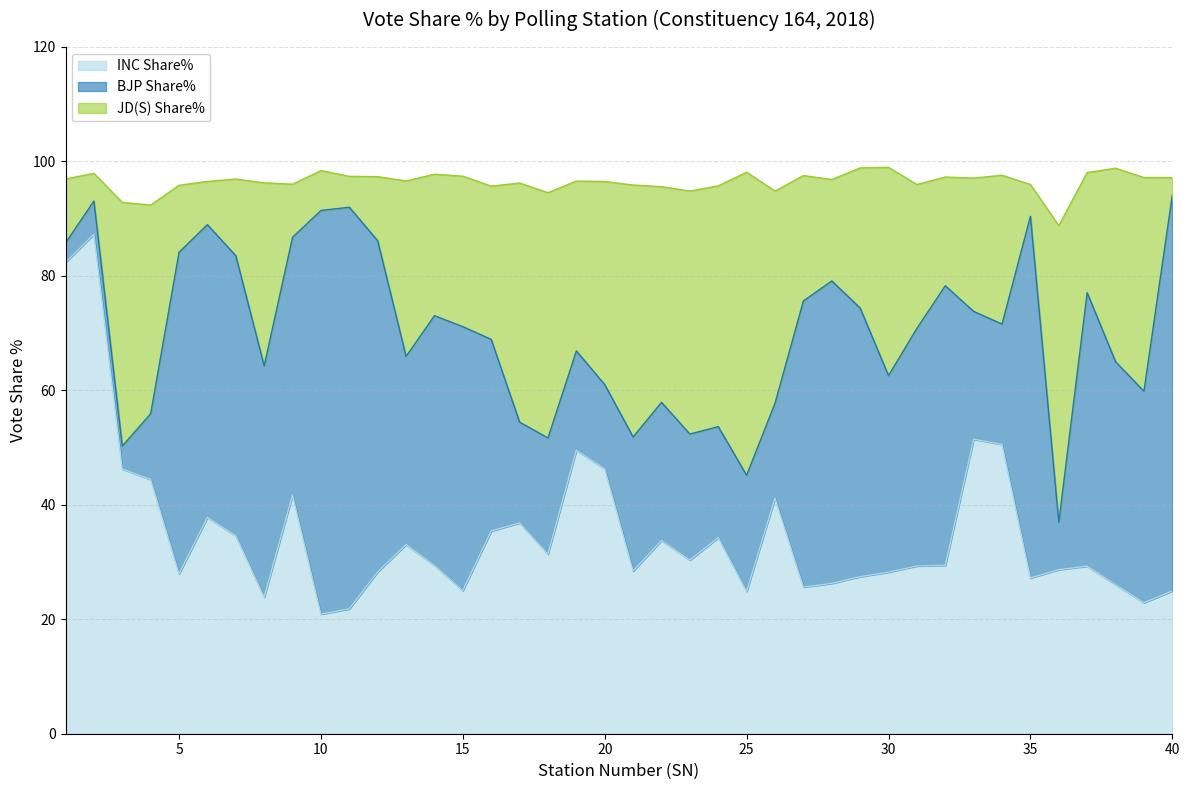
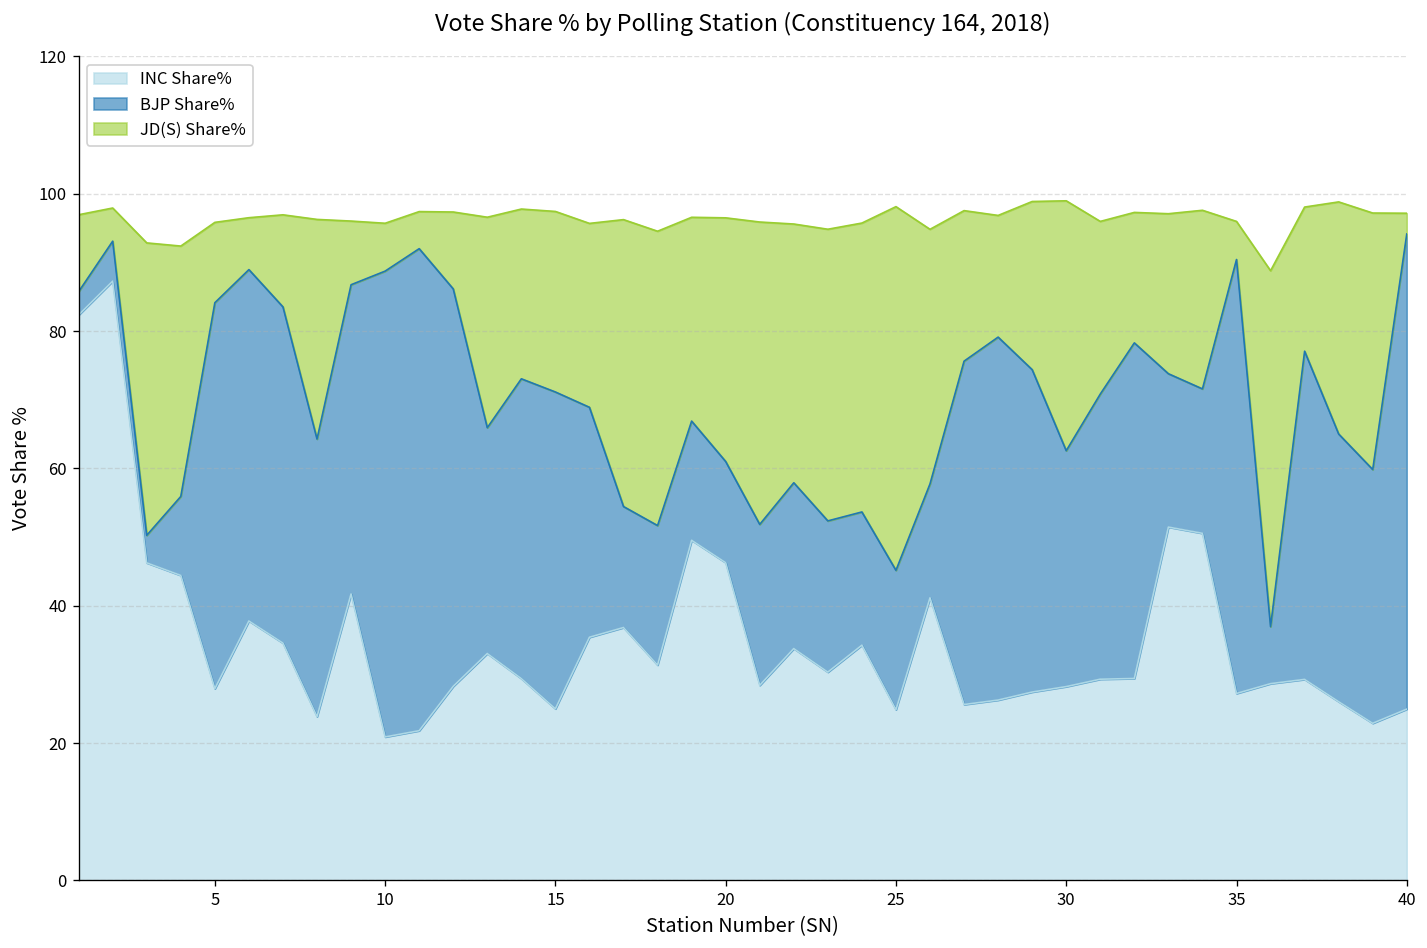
  {
    "INC Share%": {
      "5": 28,
      "10": 21,
      "15": 25,
      "20": 46,
      "25": 25,
      "30": 28,
      "35": 27,
      "40": 25
    },
    "BJP Share%": {
      "5": 56,
-     "10": 71,
+     "10": 68,
      "15": 46,
      "20": 15,
      "25": 20,
      "30": 34,
      "35": 63,
      "40": 69
    },
    "JD(S) Share%": {
      "5": 12,
      "10": 7,
      "15": 26,
      "20": 35,
      "25": 53,
      "30": 36,
      "35": 6,
      "40": 3
    }
  }
